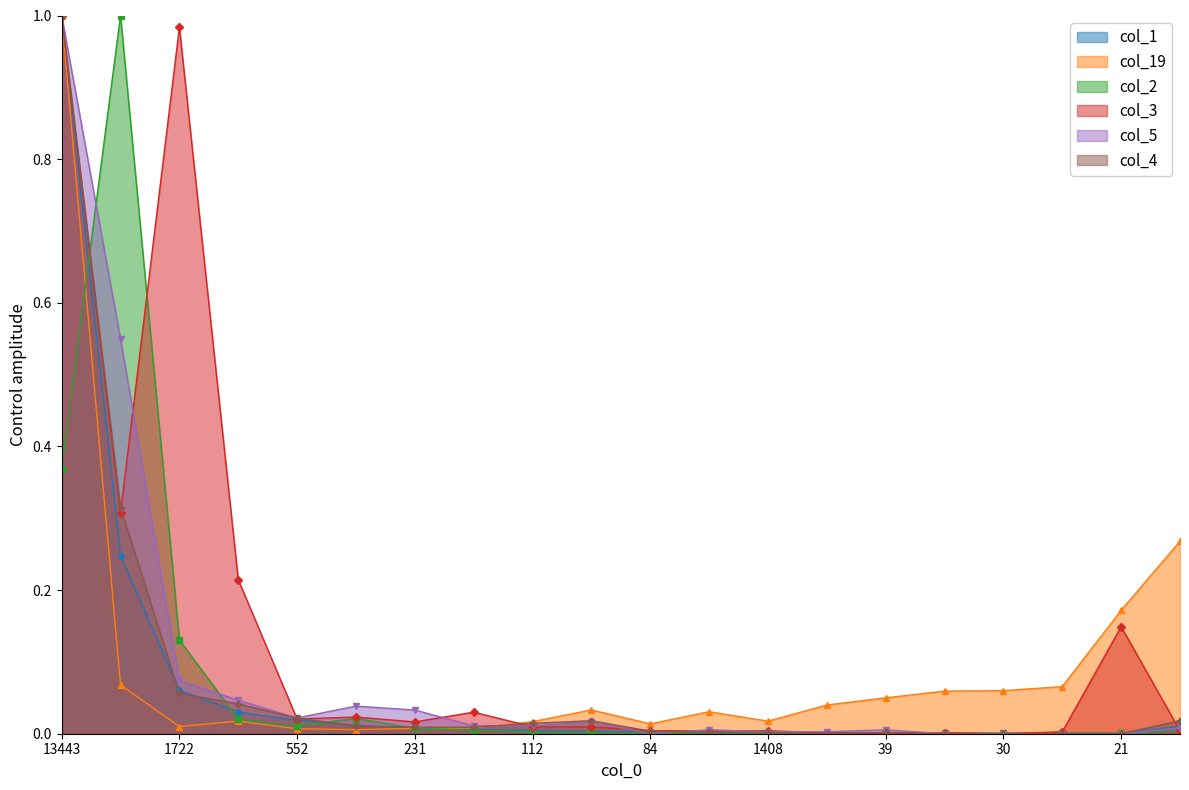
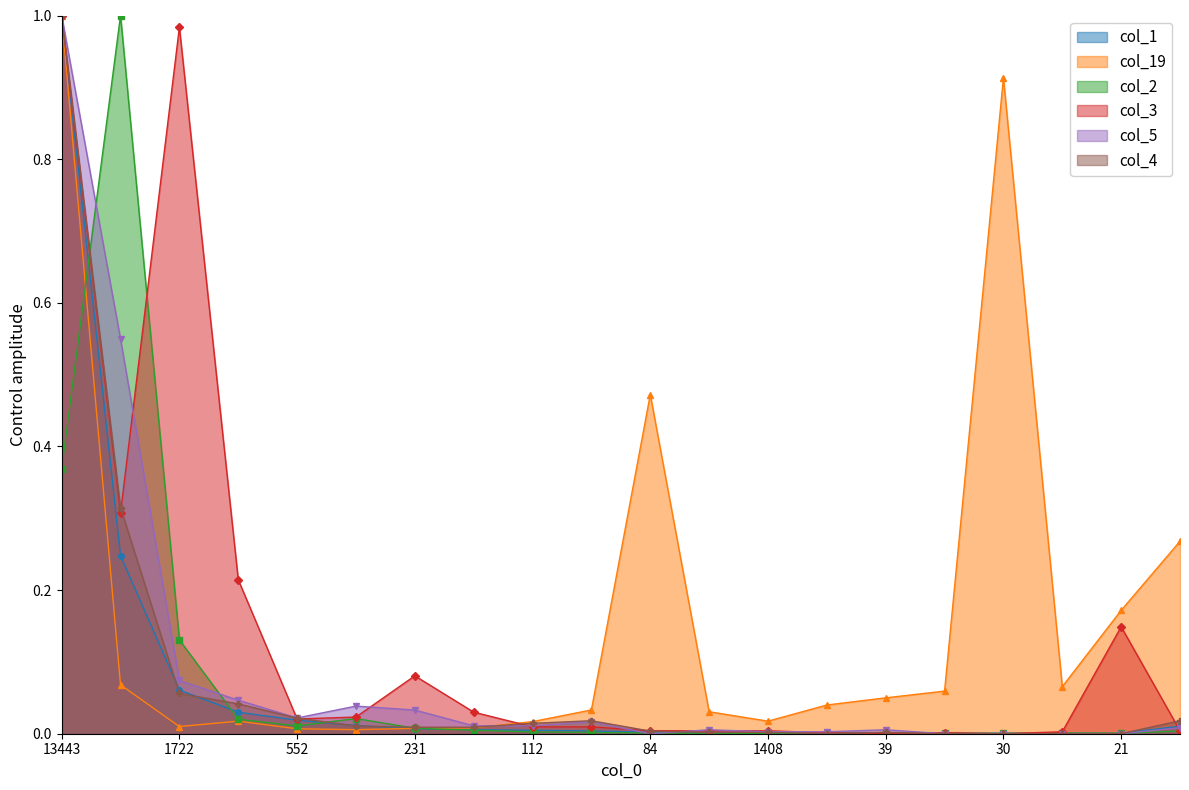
  {
    "col_1": {
      "1722": 0.06
    },
    "col_19": {
      "1722": 0.01,
      "552": 0.01,
-     "84": 0.01,
+     "84": 0.47,
      "1408": 0.02,
      "39": 0.05,
-     "30": 0.06,
+     "30": 0.91,
      "21": 0.17
    },
    "col_2": {
      "13443": 0.37,
      "1722": 0.13,
      "552": 0.01
    },
    "col_3": {
      "1722": 0.98,
-     "231": 0.02,
+     "231": 0.08,
      "21": 0.15
    },
    "col_5": {
      "1722": 0.07,
      "231": 0.03,
      "39": 0.01
    },
    "col_4": {
      "1722": 0.06
    }
  }
